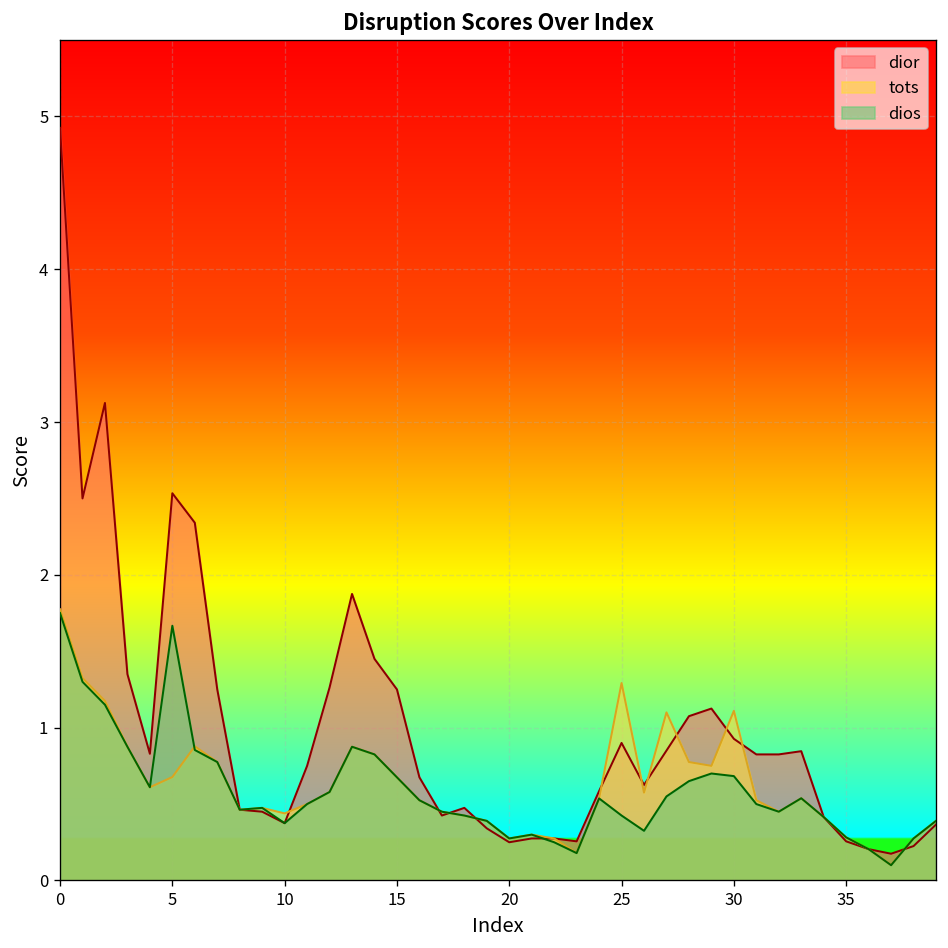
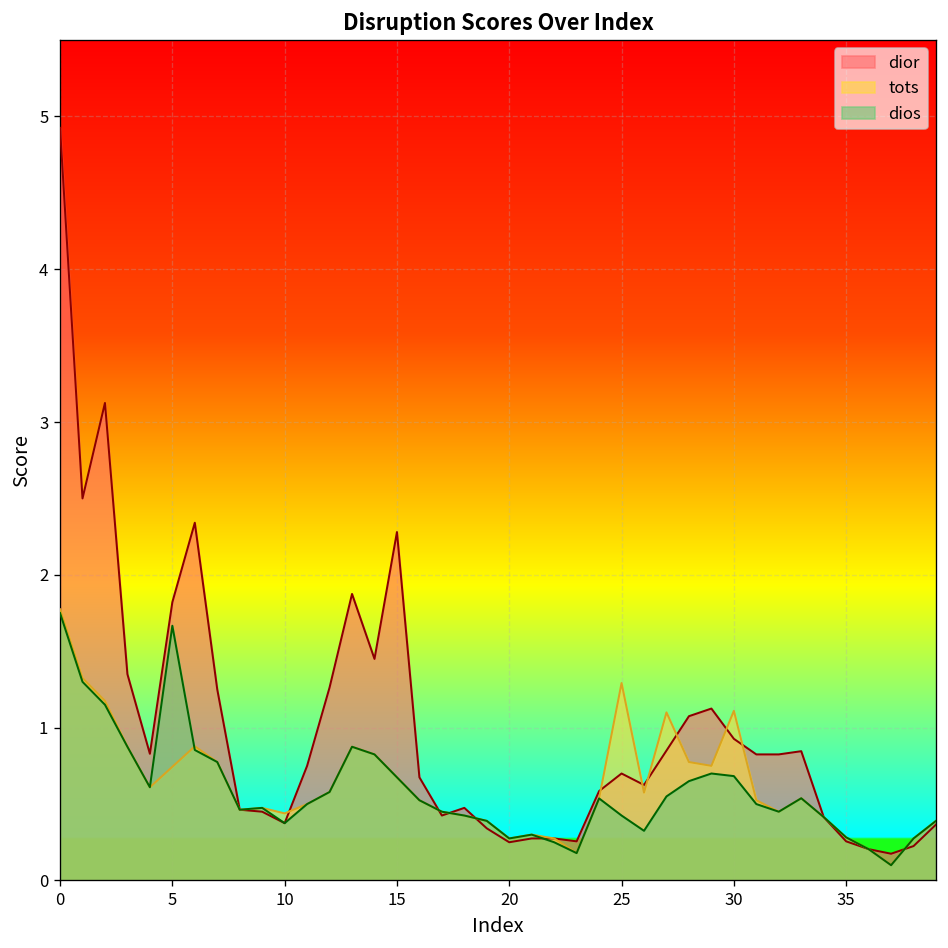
  {
    "dior": {
      "0": 4.93,
-     "5": 2.53,
-     "15": 1.25,
+     "5": 1.82,
+     "15": 2.28,
      "20": 0.25,
-     "25": 0.9,
+     "25": 0.7,
      "30": 0.93,
      "35": 0.26
    },
    "tots": {
      "0": 1.78,
-     "5": 0.68,
+     "5": 0.74,
      "10": 0.44,
      "25": 1.29,
      "30": 1.11
    },
    "dios": {
      "0": 1.75,
      "5": 1.67,
      "25": 0.43,
      "30": 0.68
    }
  }
